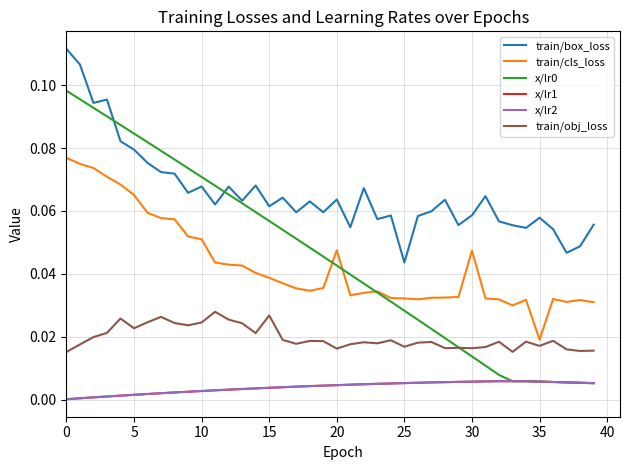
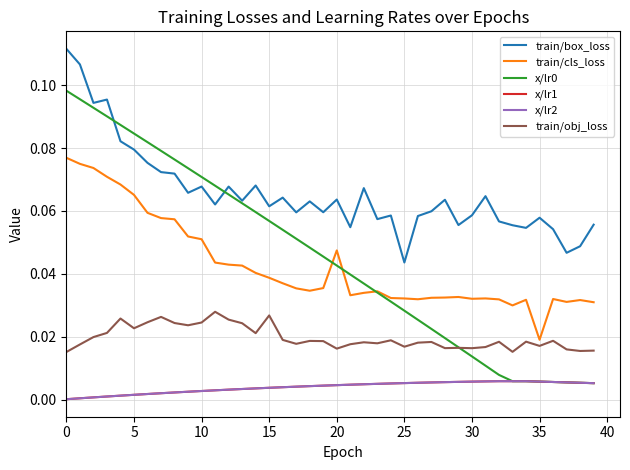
  {
    "train/box_loss": {
      "0": 0.112,
      "5": 0.079,
      "10": 0.068,
      "15": 0.061,
      "20": 0.064,
      "25": 0.044,
      "30": 0.059,
      "35": 0.058
    },
    "train/cls_loss": {
      "0": 0.077,
      "5": 0.065,
      "10": 0.051,
      "15": 0.039,
      "20": 0.047,
      "25": 0.032,
-     "30": 0.047,
+     "30": 0.032,
      "35": 0.019
    },
    "x/lr0": {
      "0": 0.098,
      "5": 0.085,
      "10": 0.071,
      "15": 0.057,
      "20": 0.043,
      "25": 0.028,
      "30": 0.014
    },
    "x/lr2": {
      "0": 0.000,
      "5": 0.002,
      "10": 0.003,
      "15": 0.004,
      "20": 0.005,
      "25": 0.005,
      "30": 0.006
    },
    "train/obj_loss": {
      "0": 0.015,
      "5": 0.023,
      "10": 0.025,
      "15": 0.027,
      "20": 0.016,
      "25": 0.017,
      "30": 0.016,
      "35": 0.017
    }
  }
